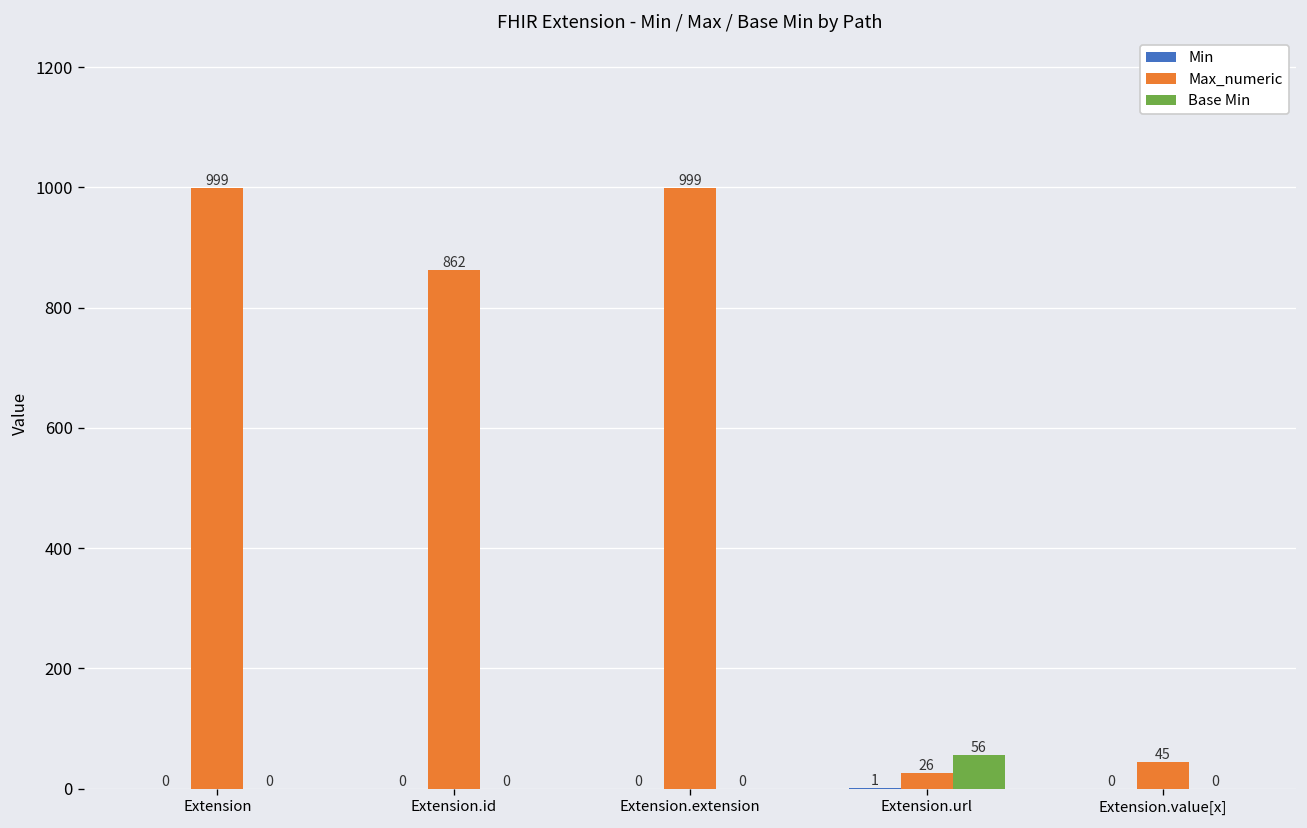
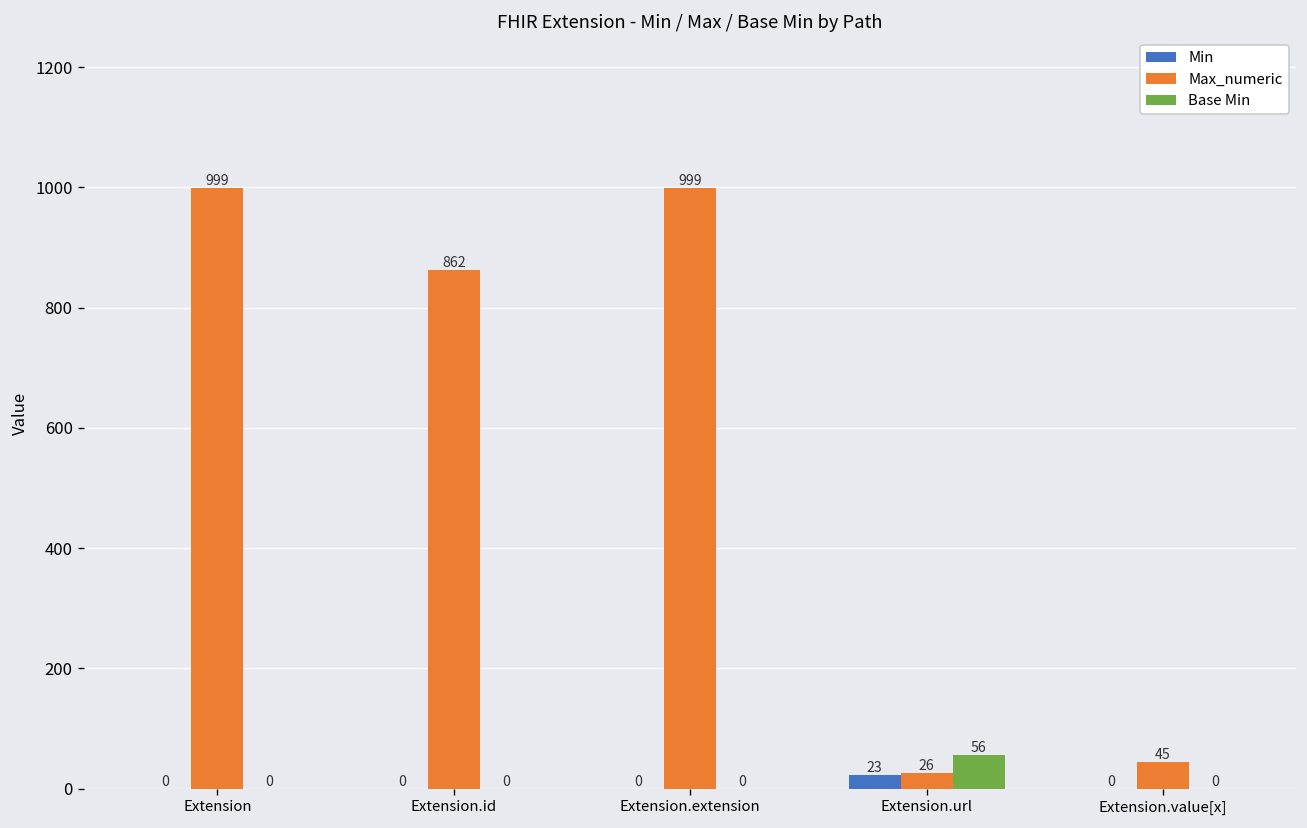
  {
    "Min": {
      "Extension": 0,
      "Extension.id": 0,
      "Extension.extension": 0,
-     "Extension.url": 1,
+     "Extension.url": 23,
      "Extension.value[x]": 0
    },
    "Max_numeric": {
      "Extension": 999,
      "Extension.id": 862,
      "Extension.extension": 999,
      "Extension.url": 26,
      "Extension.value[x]": 45
    },
    "Base Min": {
      "Extension": 0,
      "Extension.id": 0,
      "Extension.extension": 0,
      "Extension.url": 56,
      "Extension.value[x]": 0
    }
  }
